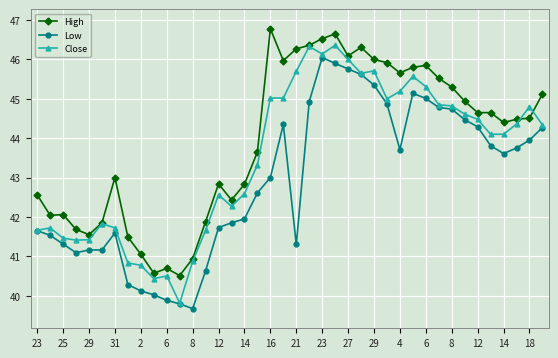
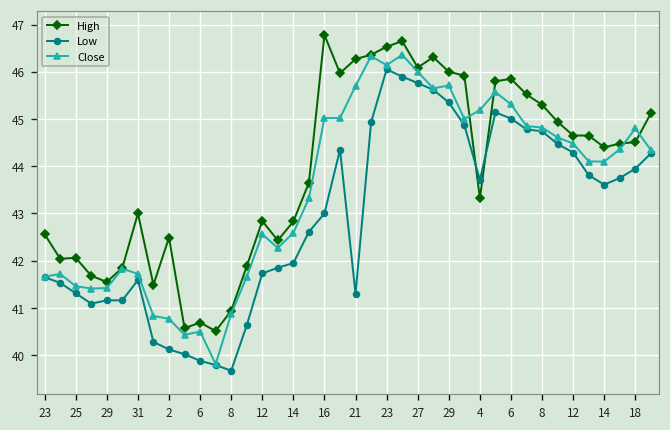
  {
    "High": {
      "25": 42.1,
      "31": 43.0,
-     "2": 41.1,
+     "2": 42.5,
      "16": 46.8,
      "21": 46.3,
      "27": 46.1,
-     "4": 45.7,
+     "4": 43.3,
      "18": 44.5
    },
    "Low": {
      "25": 41.3,
      "31": 41.6,
      "2": 40.1,
      "16": 43.0,
      "21": 41.3,
      "27": 45.8,
      "4": 43.7,
      "18": 44.0
    },
    "Close": {
      "25": 41.5,
      "31": 41.7,
      "2": 40.8,
      "16": 45.0,
      "21": 45.7,
      "27": 46.0,
      "4": 45.2,
      "18": 44.8
    }
  }
